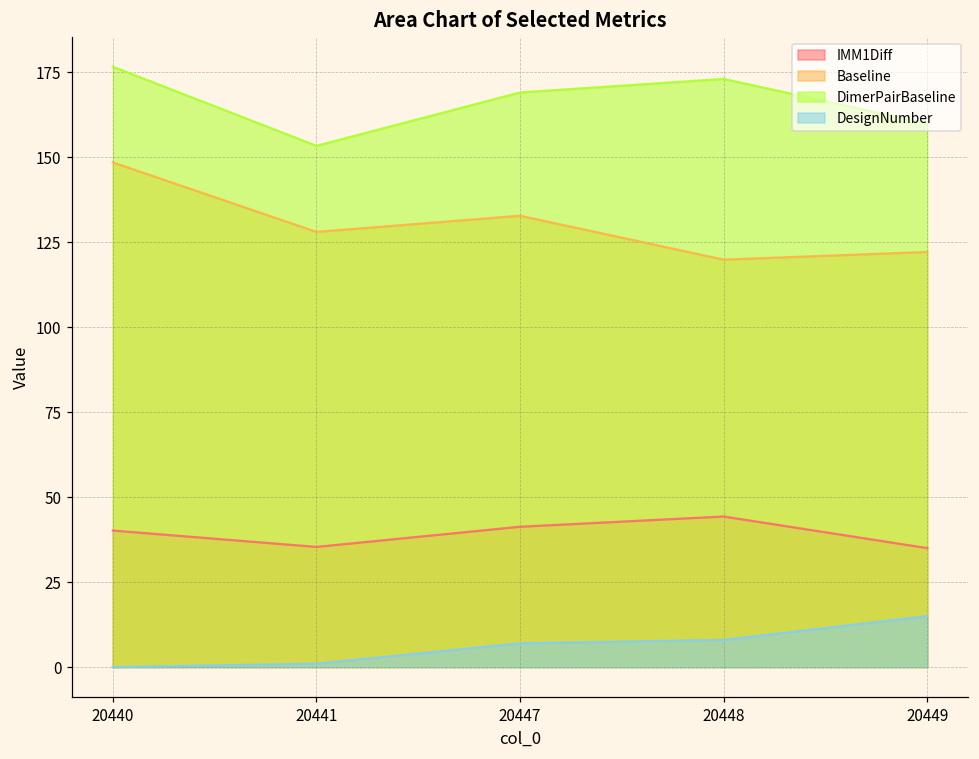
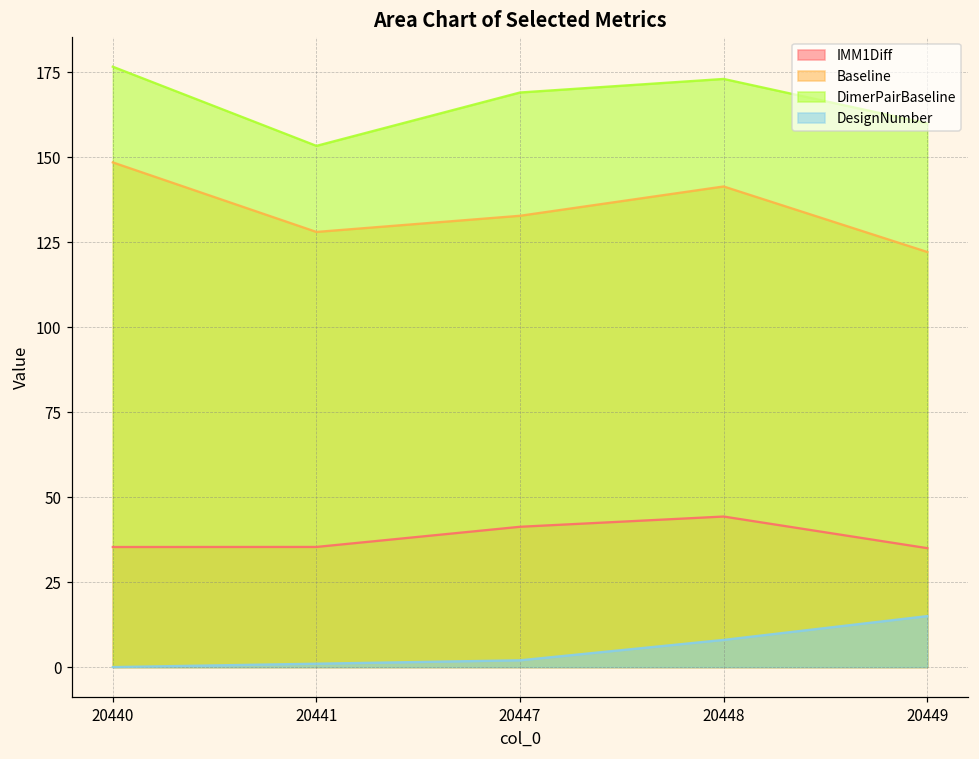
  {
    "IMM1Diff": {
-     "20440": 40,
+     "20440": 35,
      "20441": 35,
      "20447": 41,
      "20448": 44,
      "20449": 35
    },
    "Baseline": {
      "20440": 148,
      "20441": 128,
      "20447": 133,
-     "20448": 120,
+     "20448": 141,
      "20449": 122
    },
    "DimerPairBaseline": {
      "20440": 177,
      "20441": 153,
      "20447": 169,
      "20448": 173
    },
    "DesignNumber": {
      "20440": 0,
      "20441": 1,
-     "20447": 7,
+     "20447": 2,
      "20448": 8,
      "20449": 15
    }
  }
